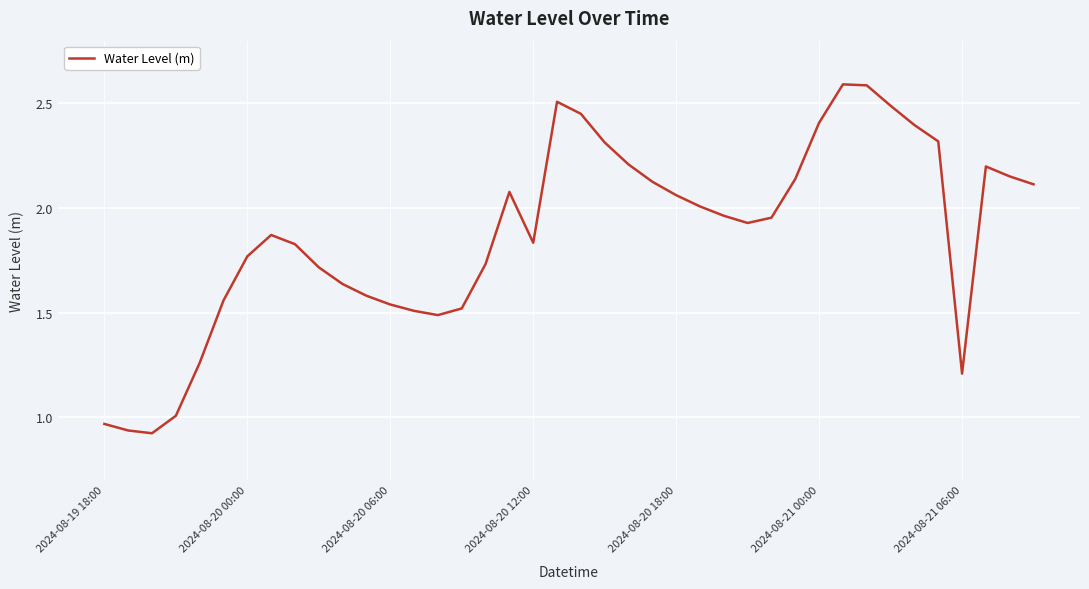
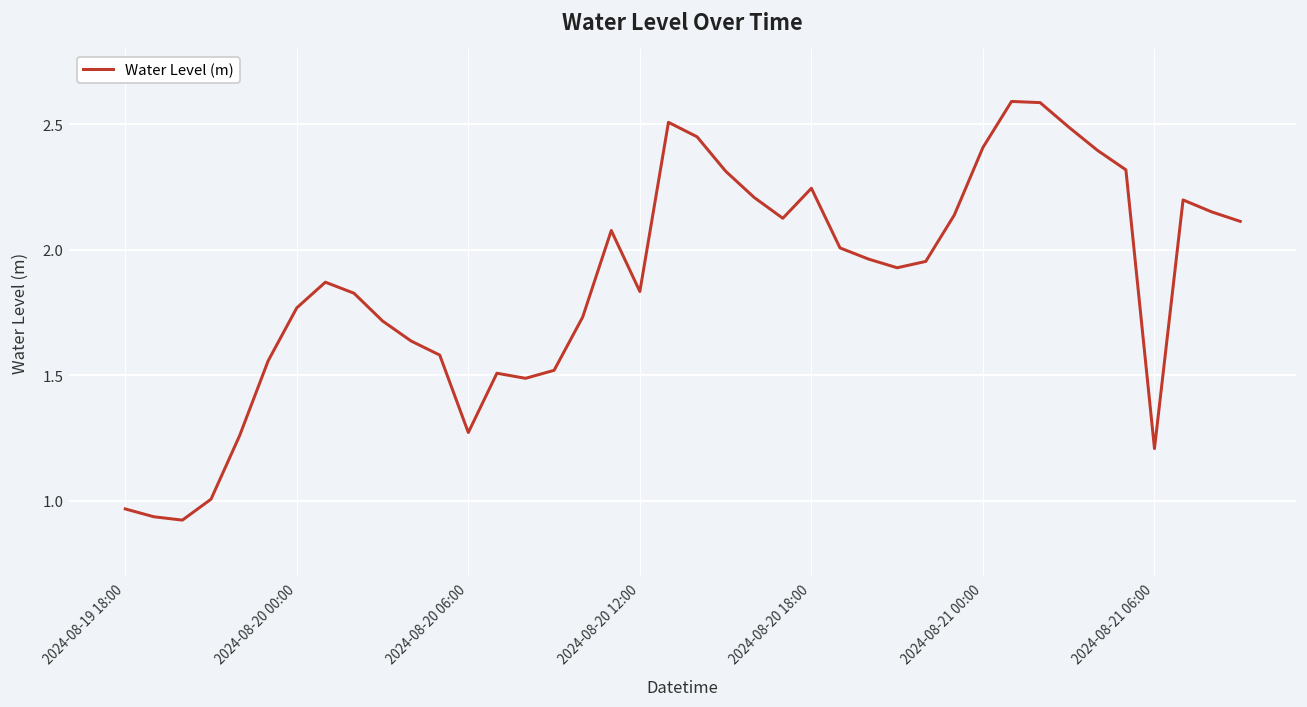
  {
    "2024-08-19 18:00": 0.97,
    "2024-08-20 00:00": 1.77,
-   "2024-08-20 06:00": 1.54,
+   "2024-08-20 06:00": 1.27,
    "2024-08-20 12:00": 1.83,
-   "2024-08-20 18:00": 2.06,
+   "2024-08-20 18:00": 2.25,
    "2024-08-21 00:00": 2.41,
    "2024-08-21 06:00": 1.21
  }
